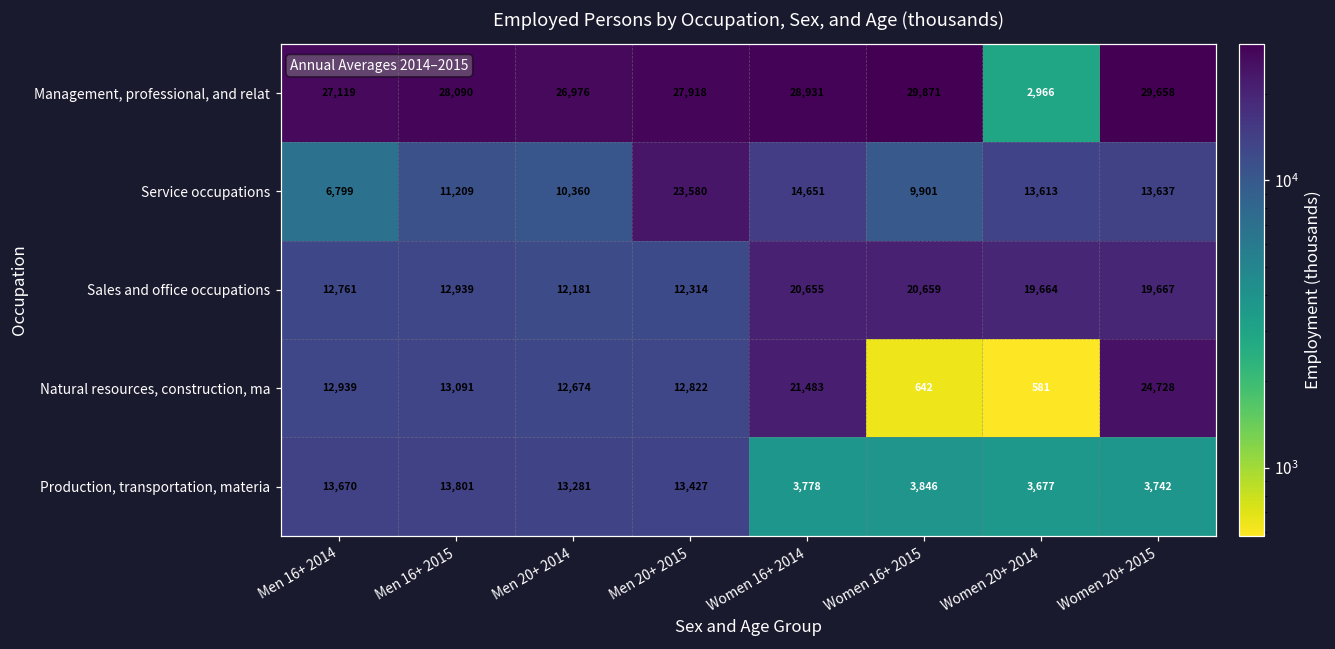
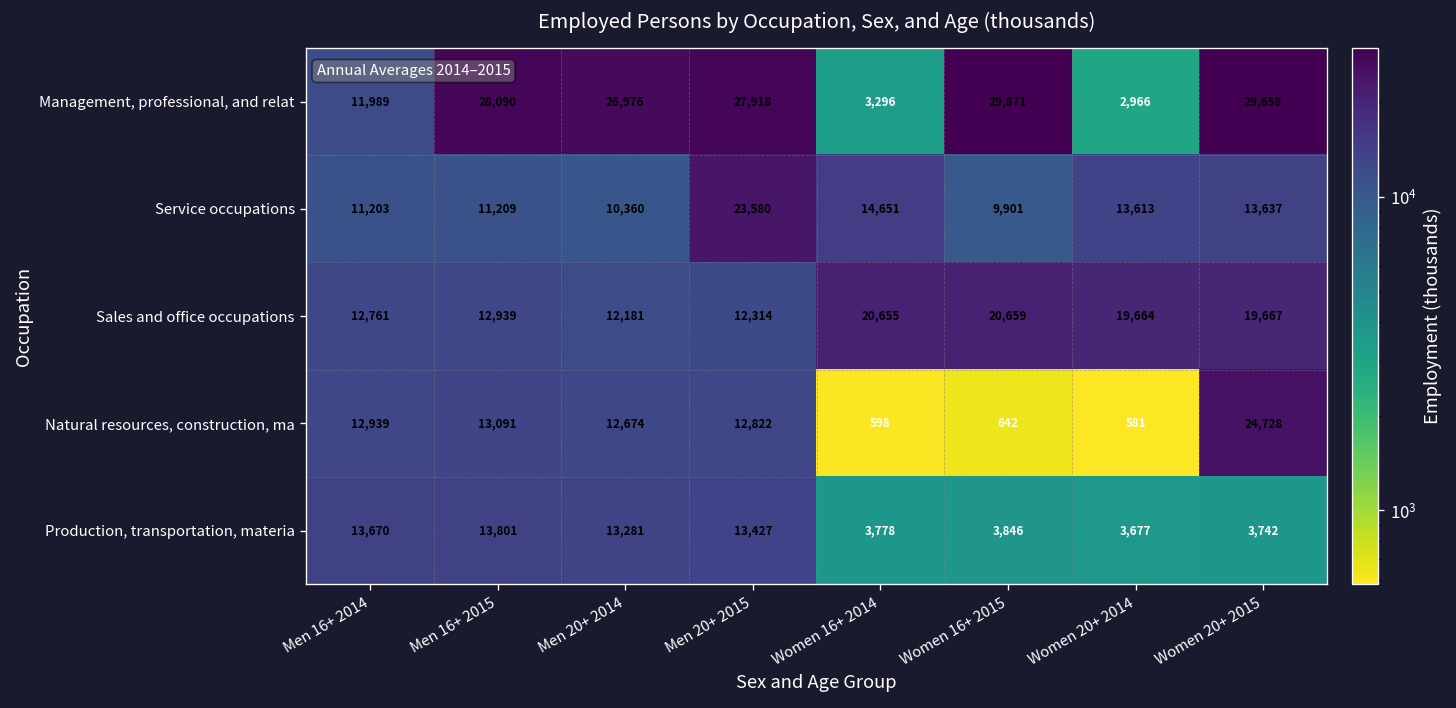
  {
    "Management, professional, and relat": {
-     "Men 16+ 2014": "27,119",
+     "Men 16+ 2014": "11,989",
      "Men 16+ 2015": "28,090",
      "Men 20+ 2014": "26,976",
      "Men 20+ 2015": "27,918",
-     "Women 16+ 2014": "28,931",
+     "Women 16+ 2014": "3,296",
      "Women 16+ 2015": "29,871",
      "Women 20+ 2014": "2,966",
      "Women 20+ 2015": "29,658"
    },
    "Service occupations": {
-     "Men 16+ 2014": "6,799",
+     "Men 16+ 2014": "11,203",
      "Men 16+ 2015": "11,209",
      "Men 20+ 2014": "10,360",
      "Men 20+ 2015": "23,580",
      "Women 16+ 2014": "14,651",
      "Women 16+ 2015": "9,901",
      "Women 20+ 2014": "13,613",
      "Women 20+ 2015": "13,637"
    },
    "Sales and office occupations": {
      "Men 16+ 2014": "12,761",
      "Men 16+ 2015": "12,939",
      "Men 20+ 2014": "12,181",
      "Men 20+ 2015": "12,314",
      "Women 16+ 2014": "20,655",
      "Women 16+ 2015": "20,659",
      "Women 20+ 2014": "19,664",
      "Women 20+ 2015": "19,667"
    },
    "Natural resources, construction, ma": {
      "Men 16+ 2014": "12,939",
      "Men 16+ 2015": "13,091",
      "Men 20+ 2014": "12,674",
      "Men 20+ 2015": "12,822",
-     "Women 16+ 2014": "21,483",
+     "Women 16+ 2014": "598",
      "Women 16+ 2015": "642",
      "Women 20+ 2014": "581",
      "Women 20+ 2015": "24,728"
    },
    "Production, transportation, materia": {
      "Men 16+ 2014": "13,670",
      "Men 16+ 2015": "13,801",
      "Men 20+ 2014": "13,281",
      "Men 20+ 2015": "13,427",
      "Women 16+ 2014": "3,778",
      "Women 16+ 2015": "3,846",
      "Women 20+ 2014": "3,677",
      "Women 20+ 2015": "3,742"
    }
  }
